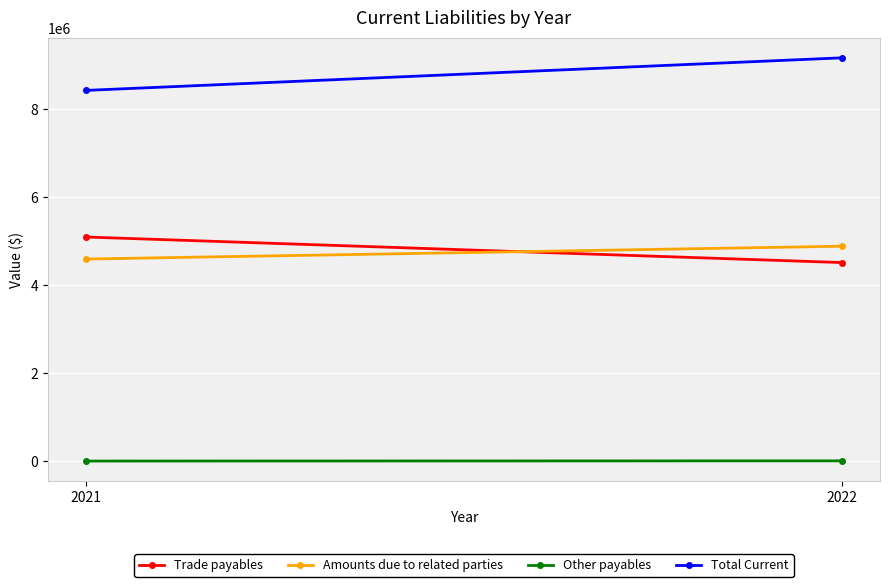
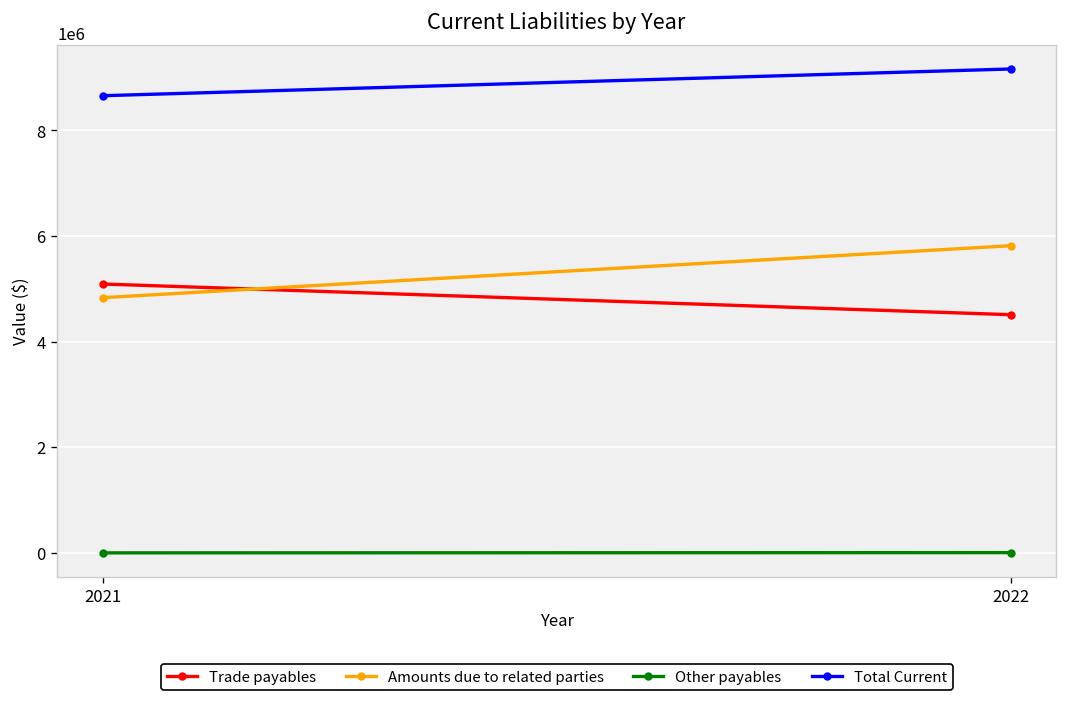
  {
    "Trade payables": {
      "2021": 5100000,
      "2022": 4500000
    },
    "Amounts due to related parties": {
-     "2021": 4600000,
-     "2022": 4900000
+     "2021": 4800000,
+     "2022": 5800000
    },
    "Other payables": {
      "2021": 0,
      "2022": 0
    },
    "Total Current": {
-     "2021": 8400000,
+     "2021": 8700000,
      "2022": 9200000
    }
  }
